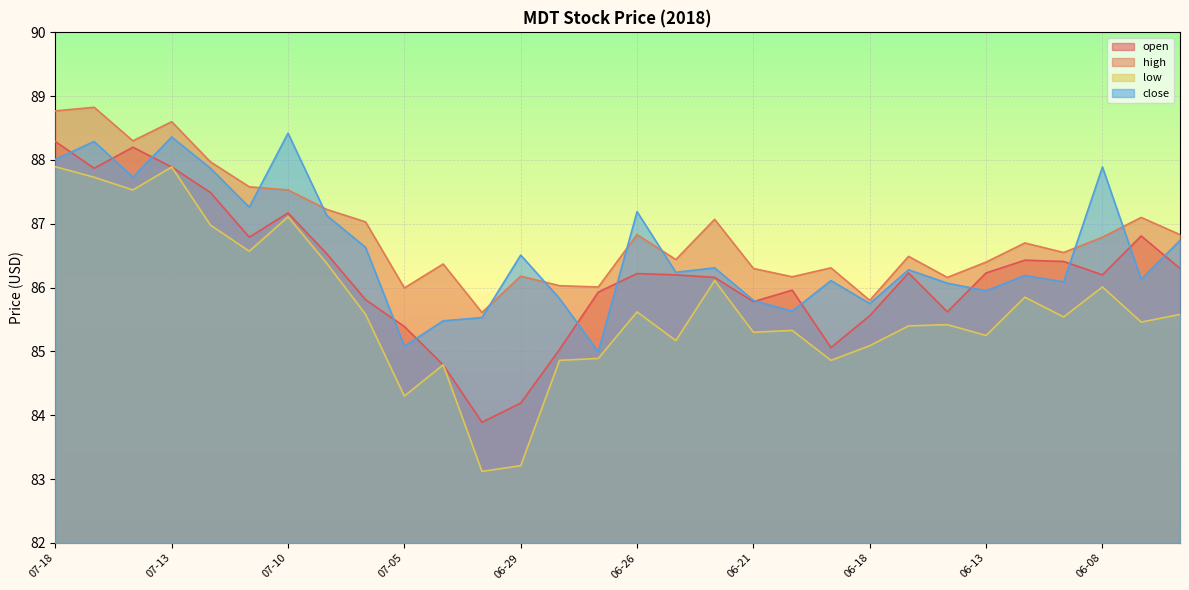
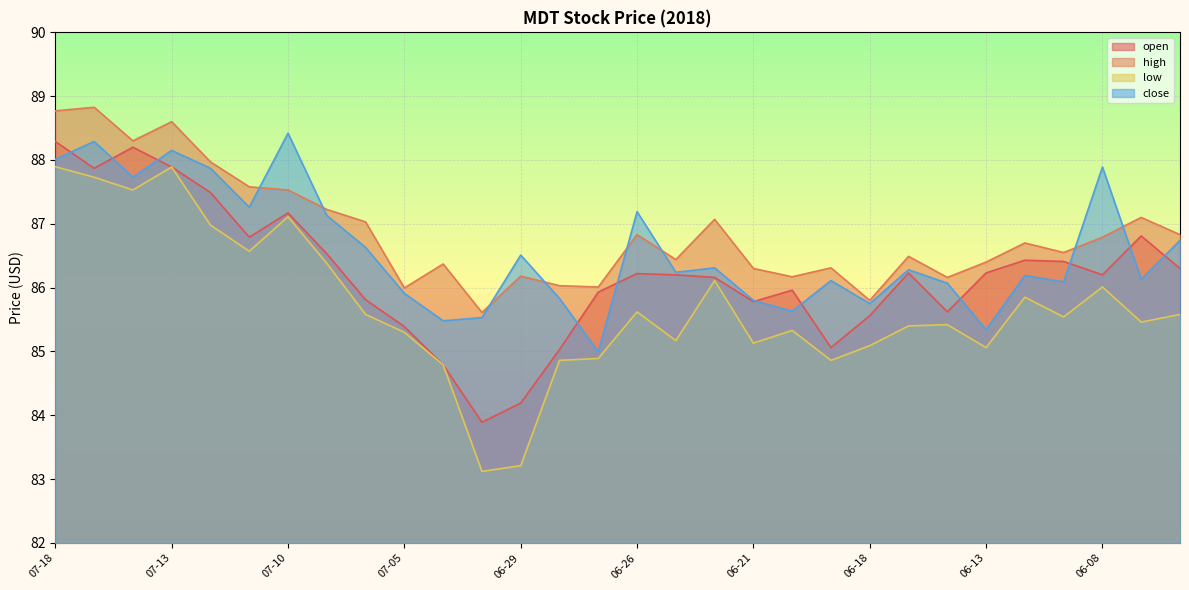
  {
    "low": {
      "07-18": 87.9,
      "07-10": 87.1,
-     "07-05": 84.3,
+     "07-05": 85.3,
      "06-29": 83.2,
      "06-26": 85.6,
-     "06-21": 85.3,
+     "06-21": 85.1,
      "06-18": 85.1,
-     "06-13": 85.3,
+     "06-13": 85.1,
      "06-08": 86.0
    },
    "close": {
      "07-18": 88.0,
-     "07-13": 88.4,
+     "07-13": 88.2,
      "07-10": 88.4,
-     "07-05": 85.1,
+     "07-05": 85.9,
      "06-29": 86.5,
      "06-26": 87.2,
      "06-18": 85.8,
-     "06-13": 86.0,
+     "06-13": 85.3,
      "06-08": 87.9
    }
  }
